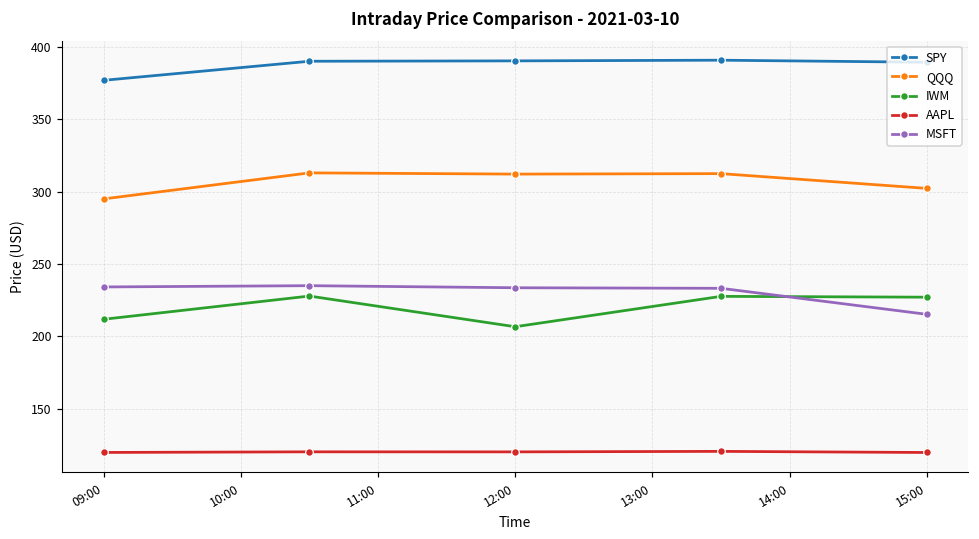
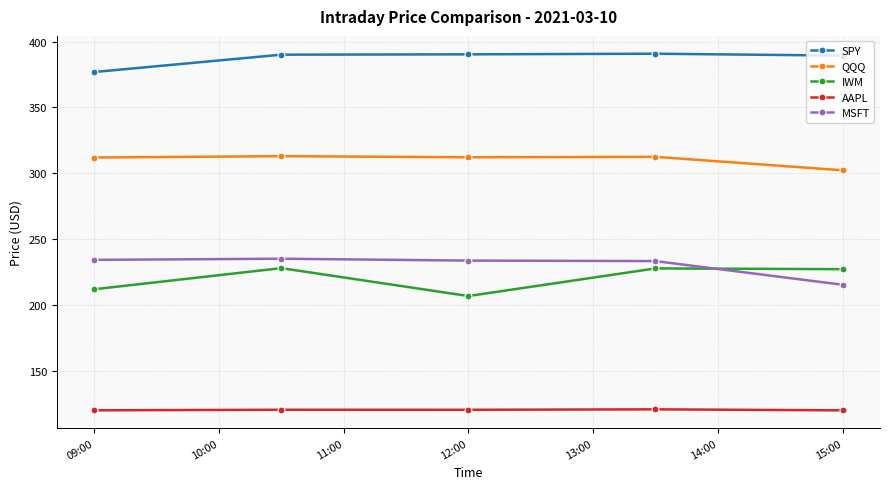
  {
    "SPY": {
      "09:00": 377,
      "12:00": 390
    },
    "QQQ": {
-     "09:00": 295,
+     "09:00": 312,
      "12:00": 312,
      "15:00": 302
    },
    "IWM": {
      "09:00": 212,
      "12:00": 207,
      "15:00": 227
    },
    "AAPL": {
      "09:00": 120,
      "12:00": 120,
      "15:00": 120
    },
    "MSFT": {
      "09:00": 234,
      "12:00": 234,
      "15:00": 215
    }
  }
